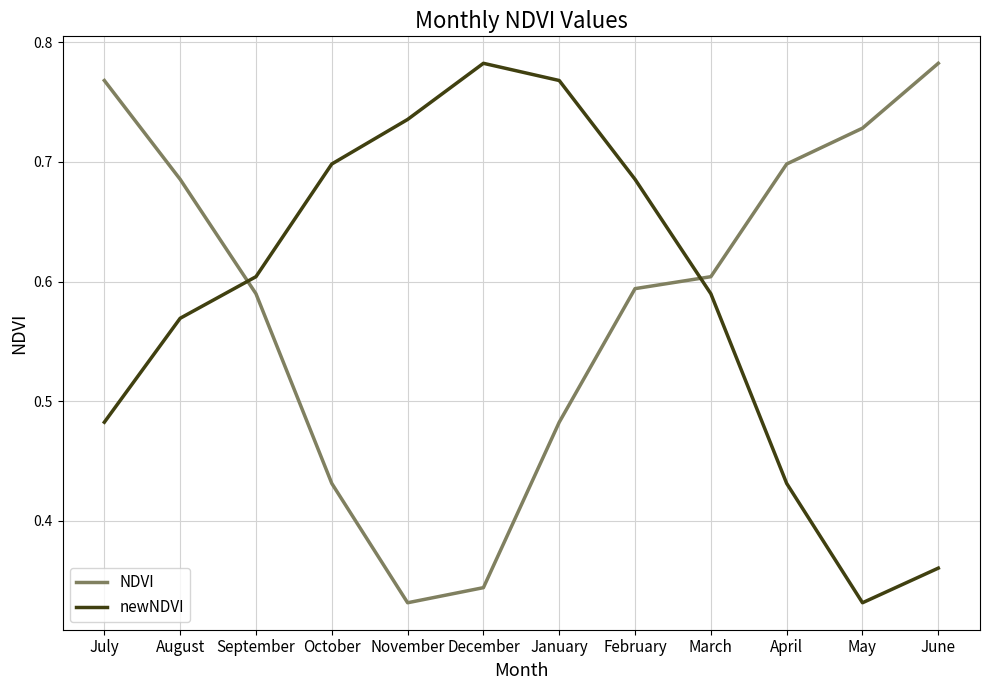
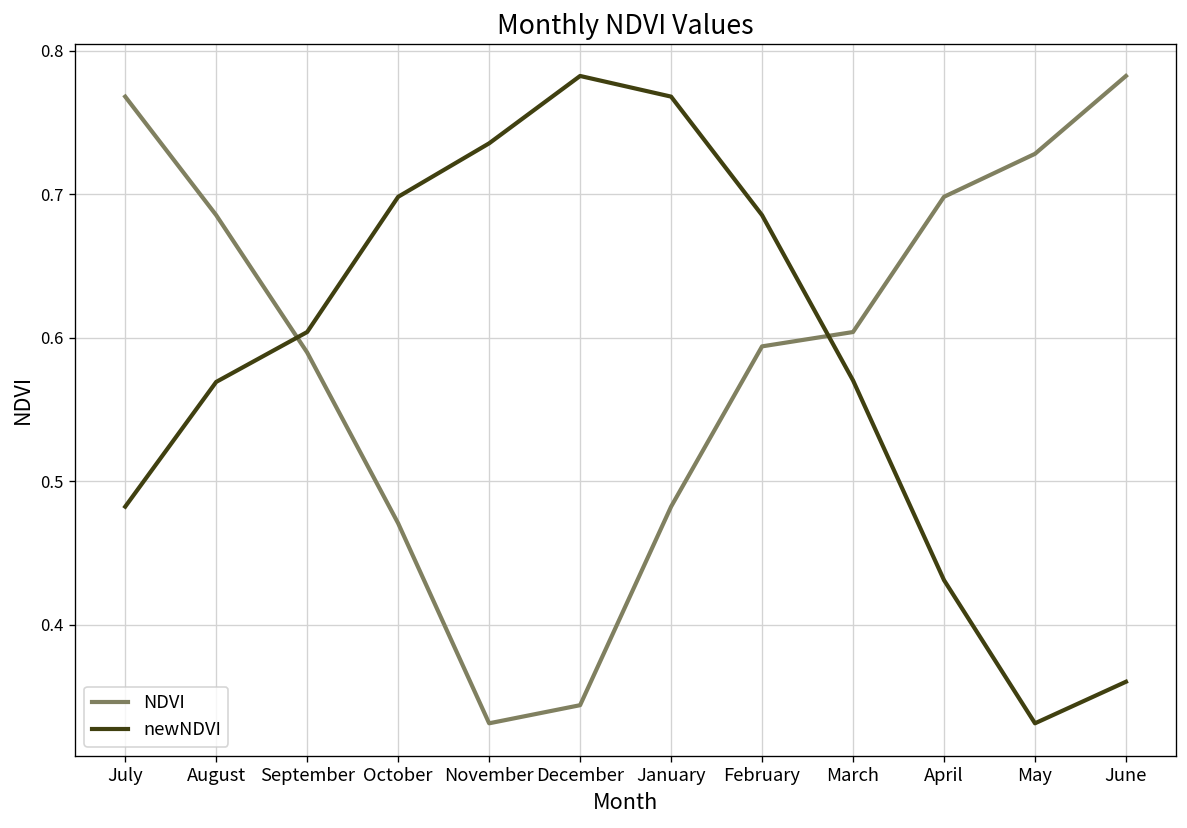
  {
    "NDVI": {
      "July": 0.768,
      "August": 0.685,
      "September": 0.590,
-     "October": 0.431,
+     "October": 0.471,
      "November": 0.332,
      "December": 0.344,
      "January": 0.482,
      "February": 0.594,
      "March": 0.604,
      "April": 0.698,
      "May": 0.728,
      "June": 0.782
    },
    "newNDVI": {
      "July": 0.482,
      "August": 0.569,
      "September": 0.604,
      "October": 0.698,
      "November": 0.735,
      "December": 0.782,
      "January": 0.768,
      "February": 0.685,
-     "March": 0.590,
+     "March": 0.570,
      "April": 0.431,
      "May": 0.332,
      "June": 0.360
    }
  }
